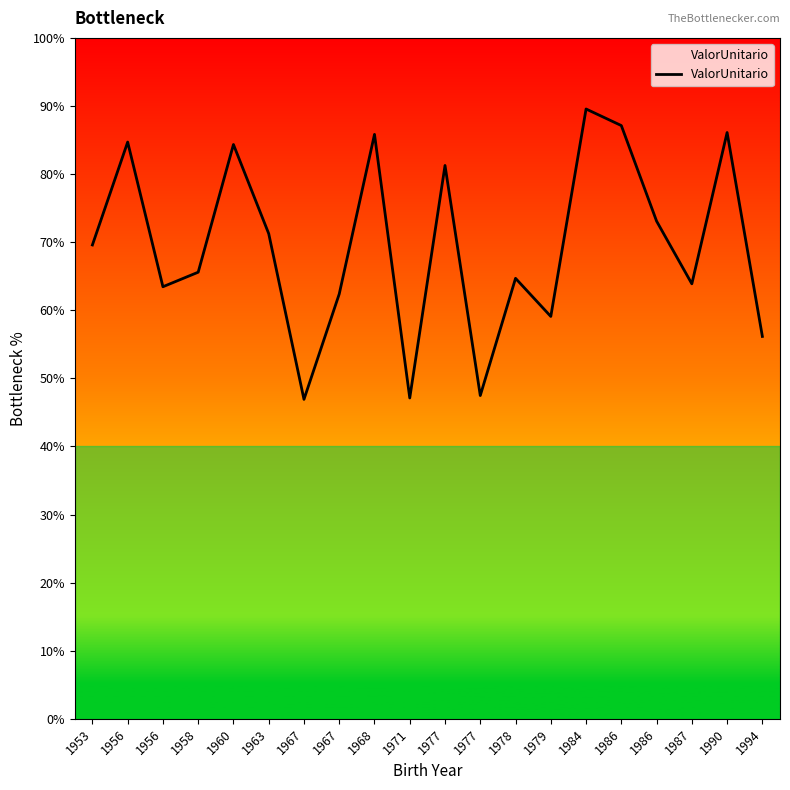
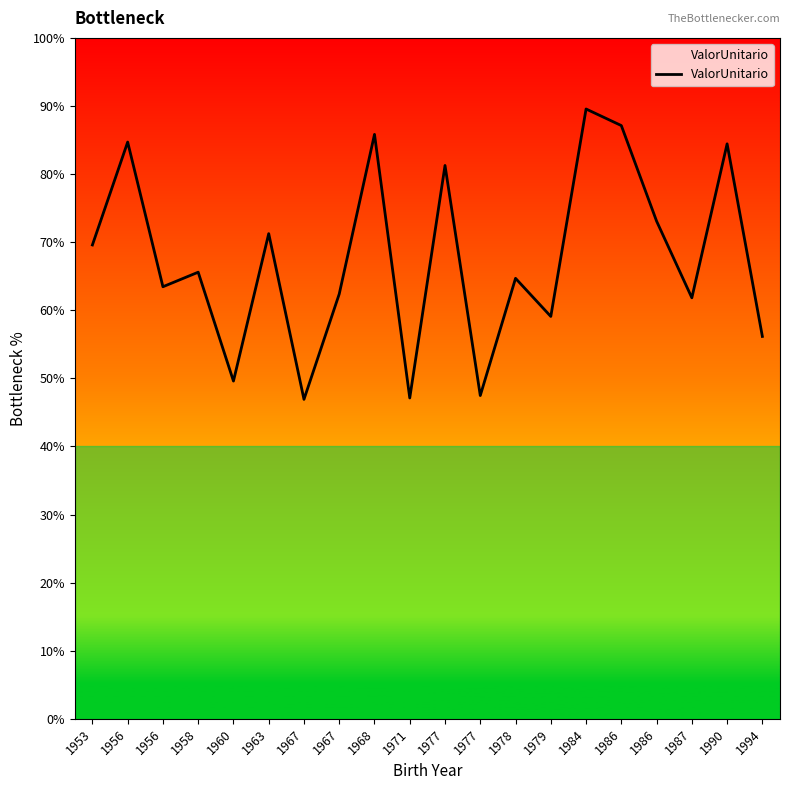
  {
    "1953": "70%",
    "1958": "66%",
-   "1960": "84%",
+   "1960": "50%",
    "1963": "71%",
    "1968": "86%",
    "1971": "47%",
    "1978": "65%",
    "1979": "59%",
    "1984": "90%",
-   "1987": "64%",
-   "1990": "86%",
+   "1987": "62%",
+   "1990": "84%",
    "1994": "56%"
  }
